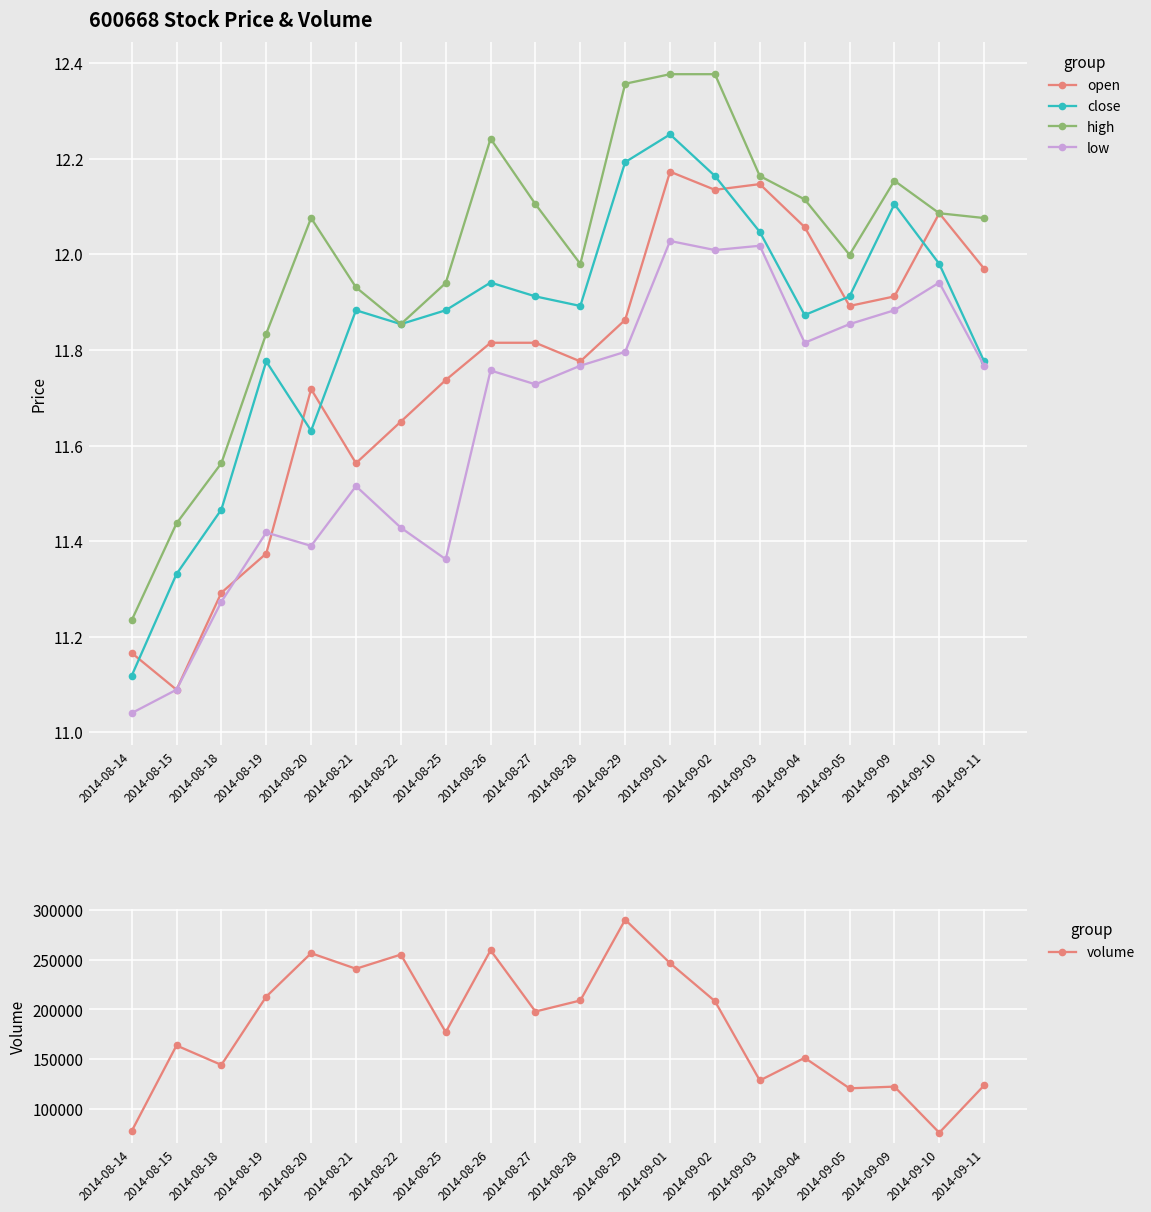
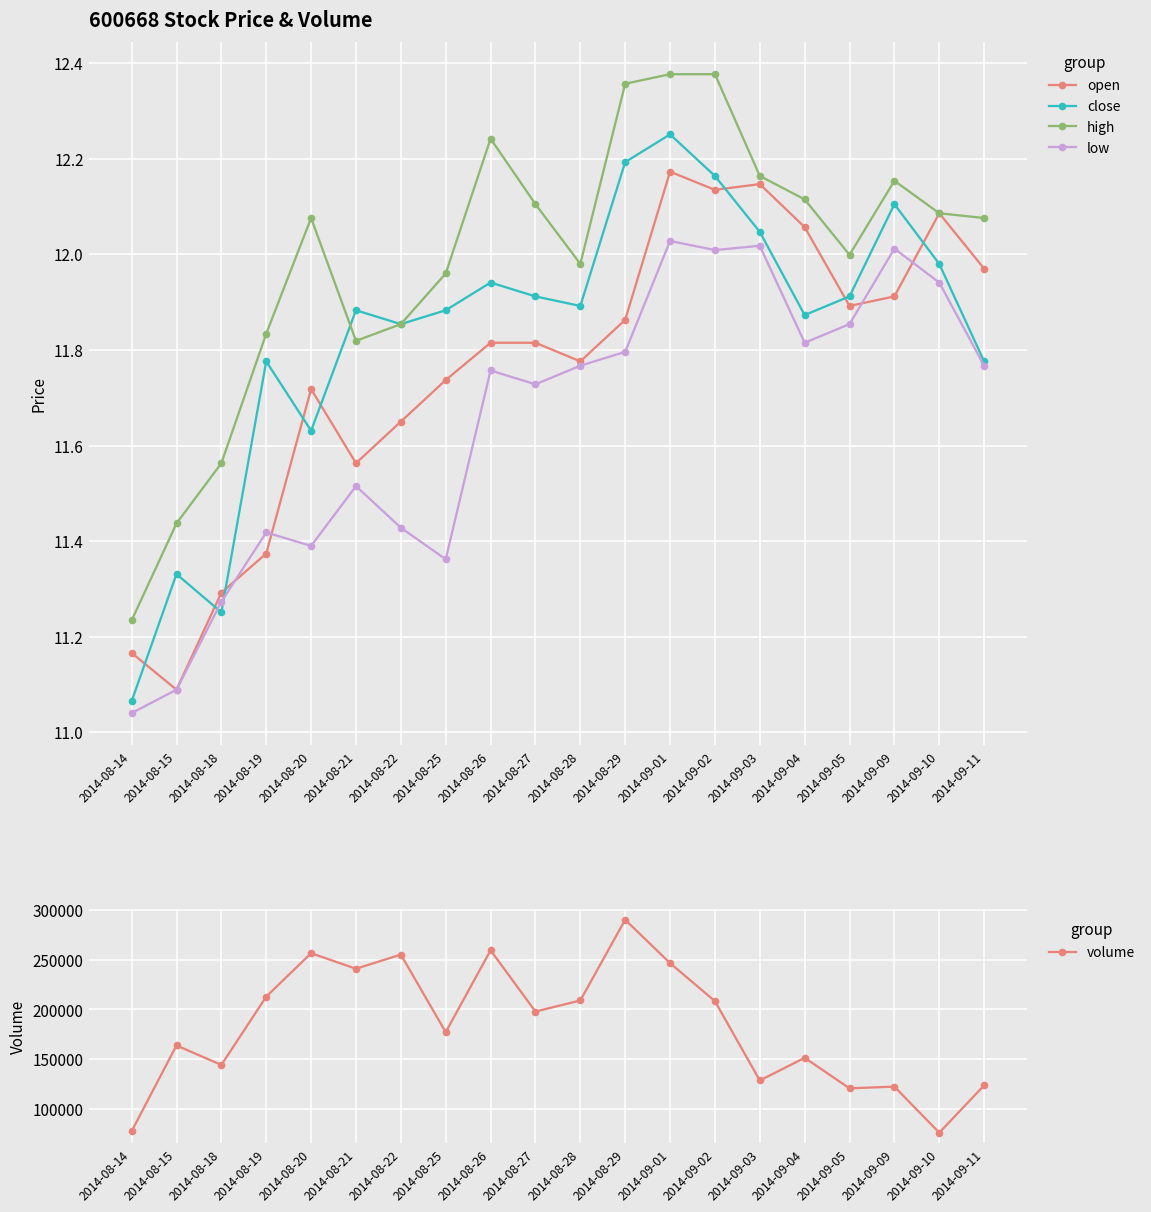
  {
    "600668 Stock Price & Volume": {
      "open": {
        "2014-08-14": 11.17,
        "2014-08-18": 11.29,
        "2014-08-19": 11.37,
        "2014-08-20": 11.72,
        "2014-08-21": 11.56,
        "2014-08-22": 11.65,
        "2014-08-25": 11.74,
        "2014-08-26": 11.82,
        "2014-08-27": 11.82,
        "2014-08-28": 11.78,
        "2014-08-29": 11.86,
        "2014-09-01": 12.17,
        "2014-09-02": 12.14,
        "2014-09-03": 12.15,
        "2014-09-04": 12.06,
        "2014-09-05": 11.89,
        "2014-09-09": 11.91,
        "2014-09-11": 11.97
      },
      "close": {
-       "2014-08-14": 11.12,
+       "2014-08-14": 11.07,
        "2014-08-15": 11.33,
-       "2014-08-18": 11.47,
+       "2014-08-18": 11.25,
        "2014-08-19": 11.78,
        "2014-08-20": 11.63,
        "2014-08-21": 11.88,
        "2014-08-25": 11.88,
        "2014-08-26": 11.94,
        "2014-08-27": 11.91,
        "2014-08-28": 11.89,
        "2014-08-29": 12.19,
        "2014-09-01": 12.25,
        "2014-09-02": 12.16,
        "2014-09-03": 12.05,
        "2014-09-04": 11.87,
        "2014-09-05": 11.91,
        "2014-09-09": 12.11,
        "2014-09-10": 11.98,
        "2014-09-11": 11.78
      },
      "high": {
        "2014-08-14": 11.23,
        "2014-08-15": 11.44,
        "2014-08-18": 11.56,
        "2014-08-19": 11.83,
        "2014-08-20": 12.08,
-       "2014-08-21": 11.93,
-       "2014-08-25": 11.94,
+       "2014-08-21": 11.82,
+       "2014-08-25": 11.96,
        "2014-08-26": 12.24,
        "2014-08-27": 12.11,
        "2014-08-28": 11.98,
        "2014-08-29": 12.36,
        "2014-09-01": 12.38,
        "2014-09-02": 12.38,
        "2014-09-03": 12.16,
        "2014-09-04": 12.12,
        "2014-09-05": 12.00,
        "2014-09-09": 12.15,
        "2014-09-11": 12.08
      },
      "low": {
        "2014-08-14": 11.04,
        "2014-08-18": 11.27,
        "2014-08-19": 11.42,
        "2014-08-20": 11.39,
        "2014-08-21": 11.52,
        "2014-08-22": 11.43,
        "2014-08-25": 11.36,
        "2014-08-26": 11.76,
        "2014-08-27": 11.73,
        "2014-08-28": 11.77,
        "2014-08-29": 11.80,
        "2014-09-01": 12.03,
        "2014-09-02": 12.01,
        "2014-09-03": 12.02,
        "2014-09-04": 11.82,
        "2014-09-05": 11.85,
-       "2014-09-09": 11.88,
+       "2014-09-09": 12.01,
        "2014-09-10": 11.94,
        "2014-09-11": 11.77
      }
    }
  }
